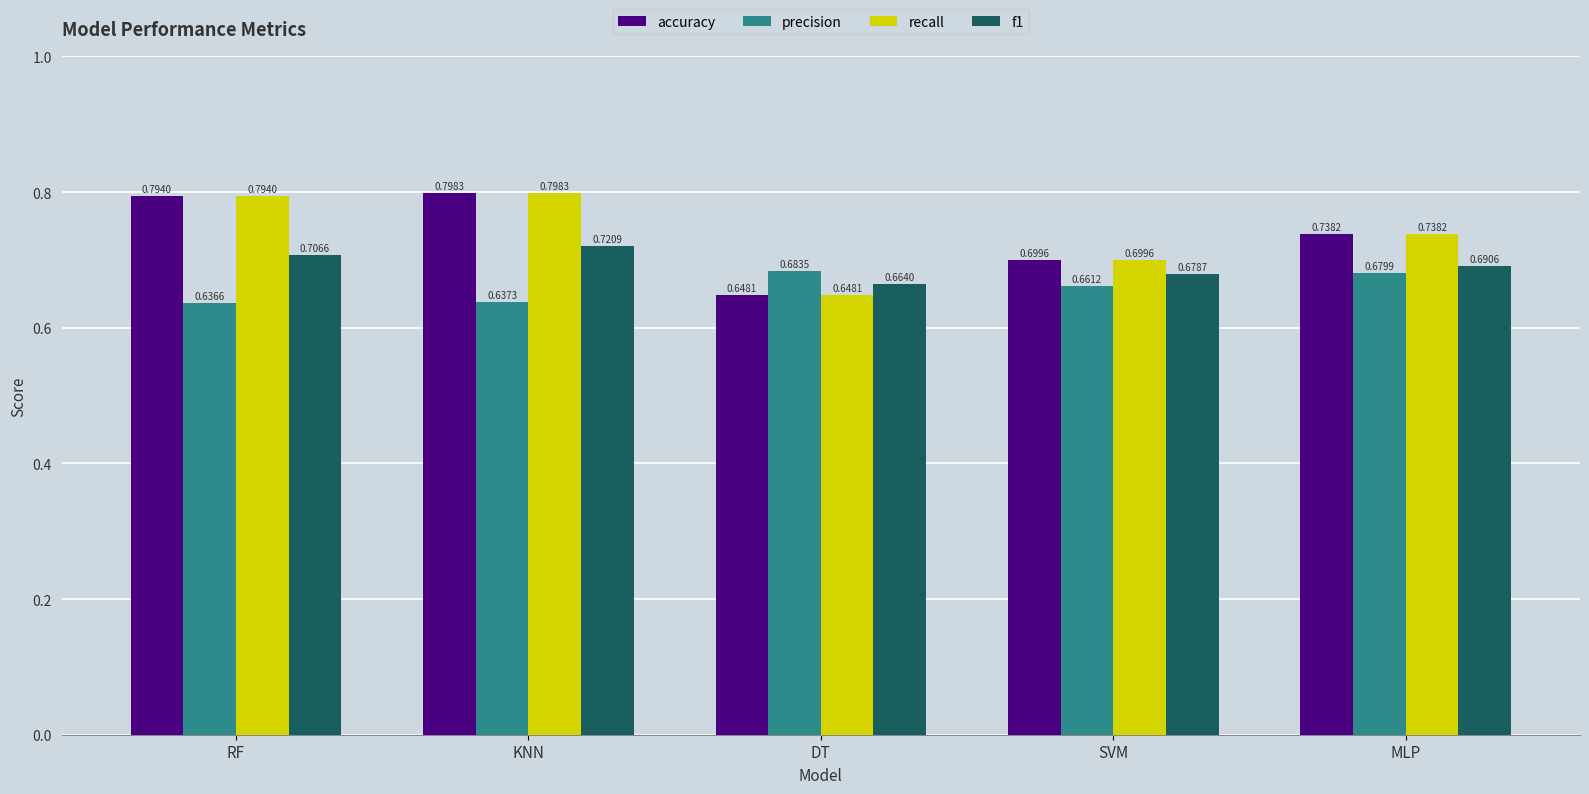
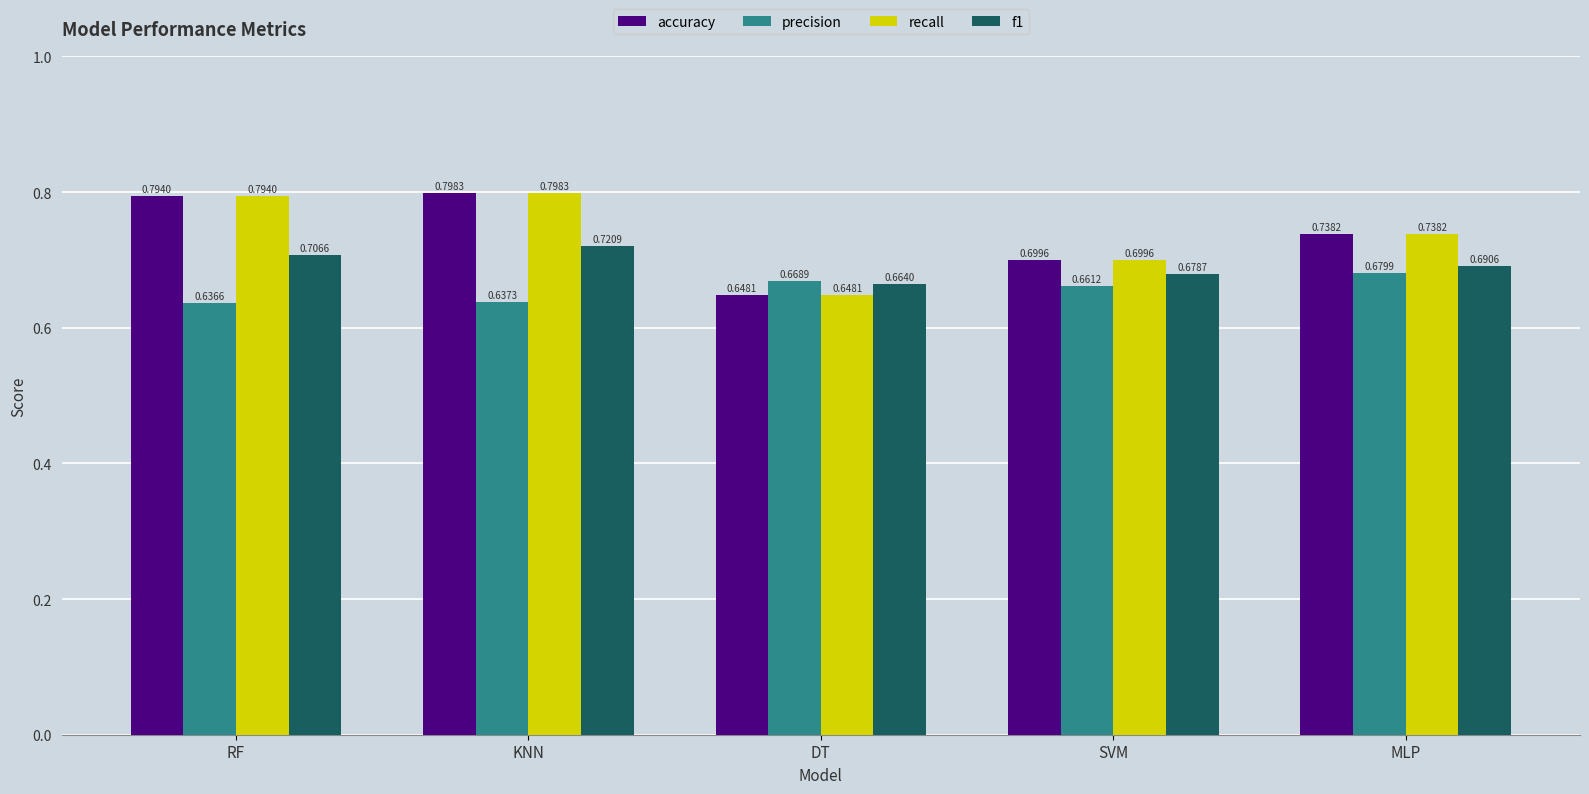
  {
    "accuracy": {
      "RF": 0.7940,
      "KNN": 0.7983,
      "DT": 0.6481,
      "SVM": 0.6996,
      "MLP": 0.7382
    },
    "precision": {
      "RF": 0.6366,
      "KNN": 0.6373,
-     "DT": 0.6835,
+     "DT": 0.6689,
      "SVM": 0.6612,
      "MLP": 0.6799
    },
    "recall": {
      "RF": 0.7940,
      "KNN": 0.7983,
      "DT": 0.6481,
      "SVM": 0.6996,
      "MLP": 0.7382
    },
    "f1": {
      "RF": 0.7066,
      "KNN": 0.7209,
      "DT": 0.6640,
      "SVM": 0.6787,
      "MLP": 0.6906
    }
  }
